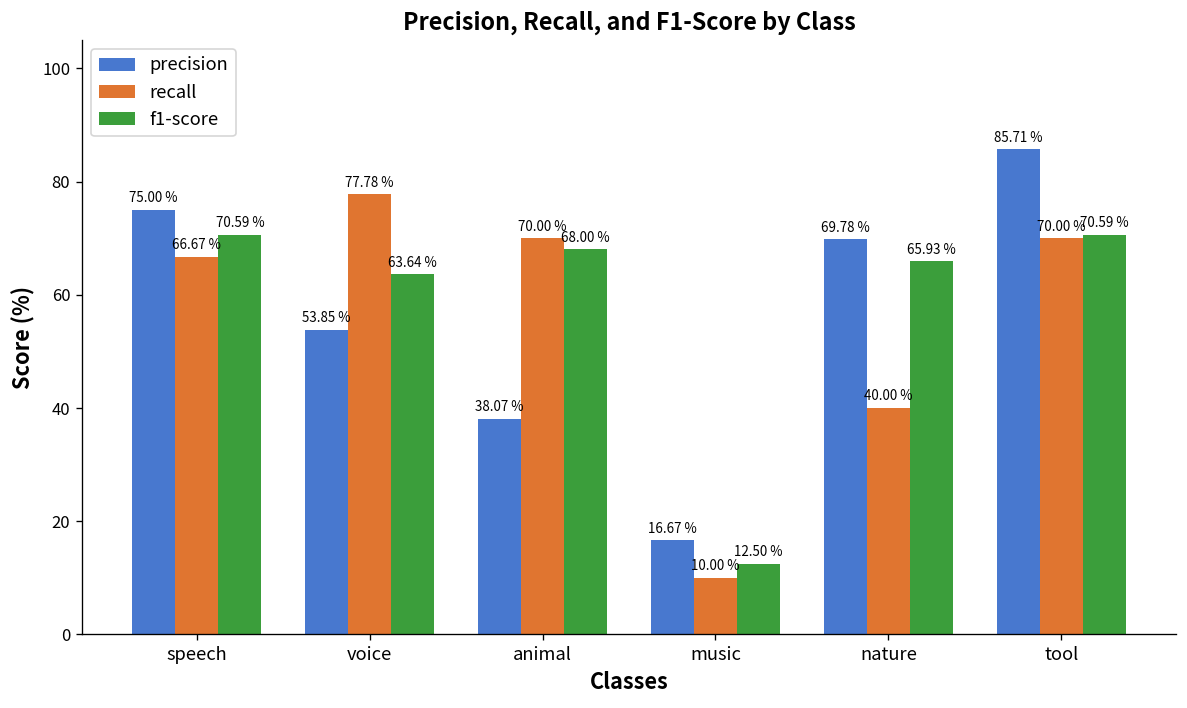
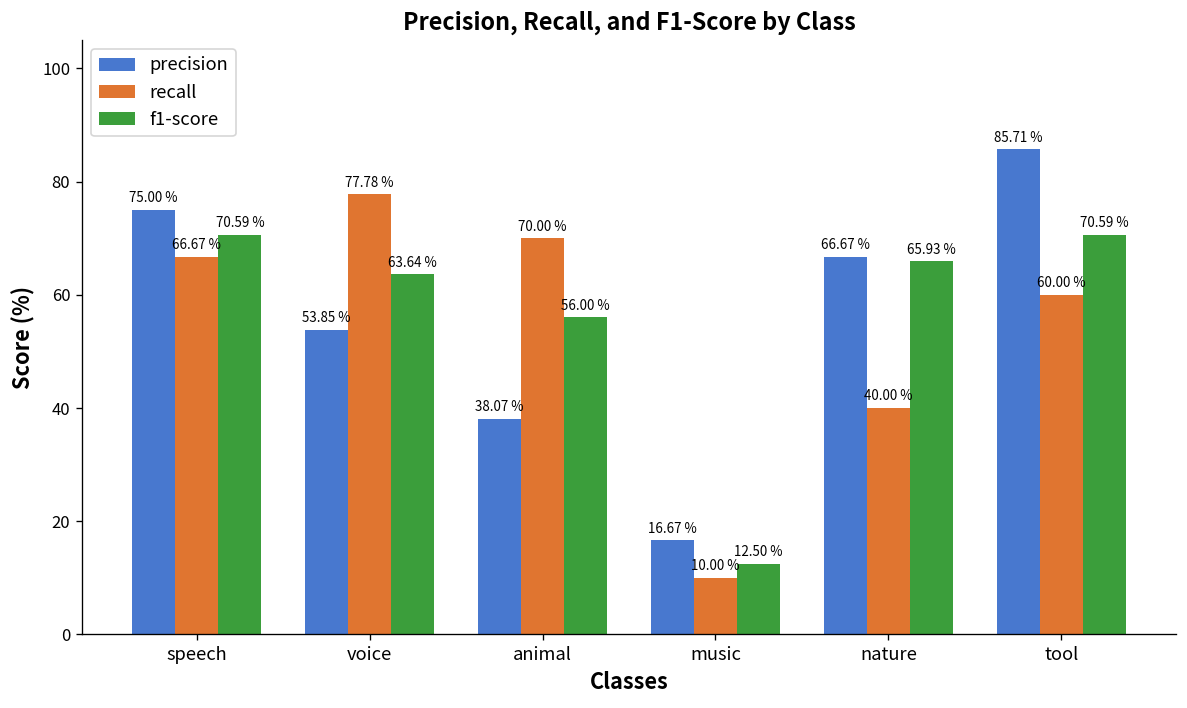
  {
    "precision": {
      "speech": "75.00 %",
      "voice": "53.85 %",
      "animal": "38.07 %",
      "music": "16.67 %",
-     "nature": "69.78 %",
+     "nature": "66.67 %",
      "tool": "85.71 %"
    },
    "recall": {
      "speech": "66.67 %",
      "voice": "77.78 %",
      "animal": "70.00 %",
      "music": "10.00 %",
      "nature": "40.00 %",
-     "tool": "70.00 %"
+     "tool": "60.00 %"
    },
    "f1-score": {
      "speech": "70.59 %",
      "voice": "63.64 %",
-     "animal": "68.00 %",
+     "animal": "56.00 %",
      "music": "12.50 %",
      "nature": "65.93 %",
      "tool": "70.59 %"
    }
  }
